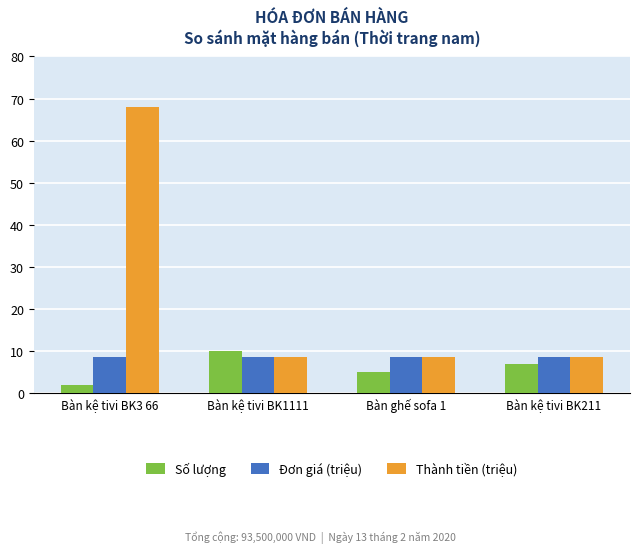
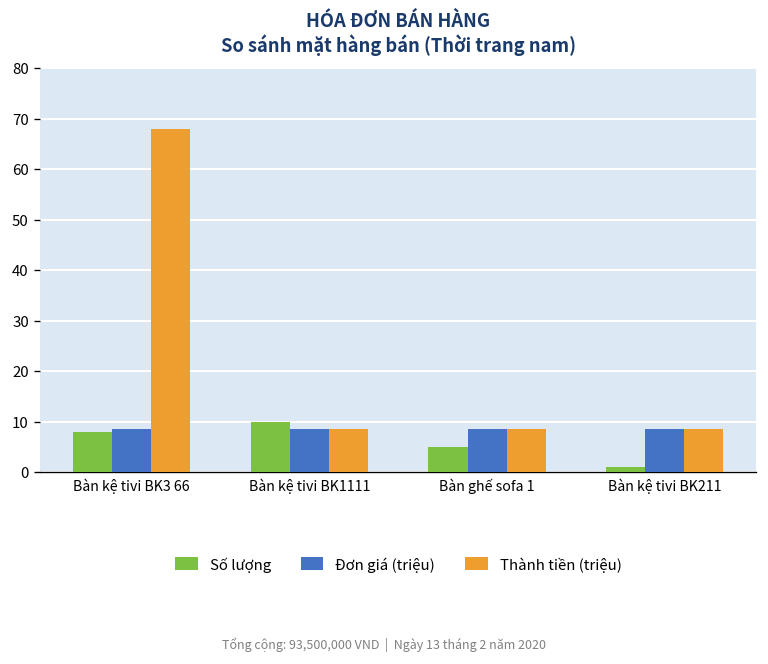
  {
    "Số lượng": {
-     "Bàn kệ tivi BK3 66": 2,
+     "Bàn kệ tivi BK3 66": 8,
      "Bàn kệ tivi BK1111": 10,
      "Bàn ghế sofa 1": 5,
-     "Bàn kệ tivi BK211": 7
+     "Bàn kệ tivi BK211": 1
    },
    "Đơn giá (triệu)": {
      "Bàn kệ tivi BK3 66": 9,
      "Bàn kệ tivi BK1111": 9,
      "Bàn ghế sofa 1": 9,
      "Bàn kệ tivi BK211": 9
    },
    "Thành tiền (triệu)": {
      "Bàn kệ tivi BK3 66": 68,
      "Bàn kệ tivi BK1111": 9,
      "Bàn ghế sofa 1": 9,
      "Bàn kệ tivi BK211": 9
    }
  }
